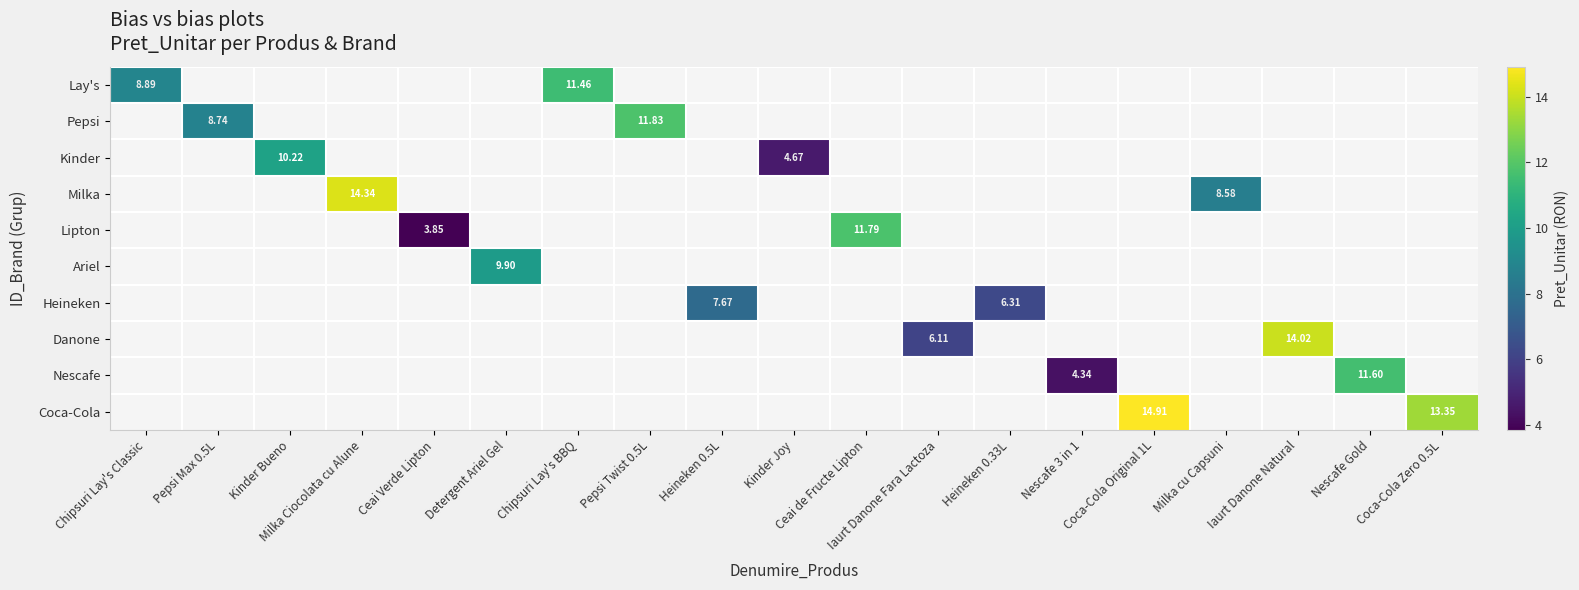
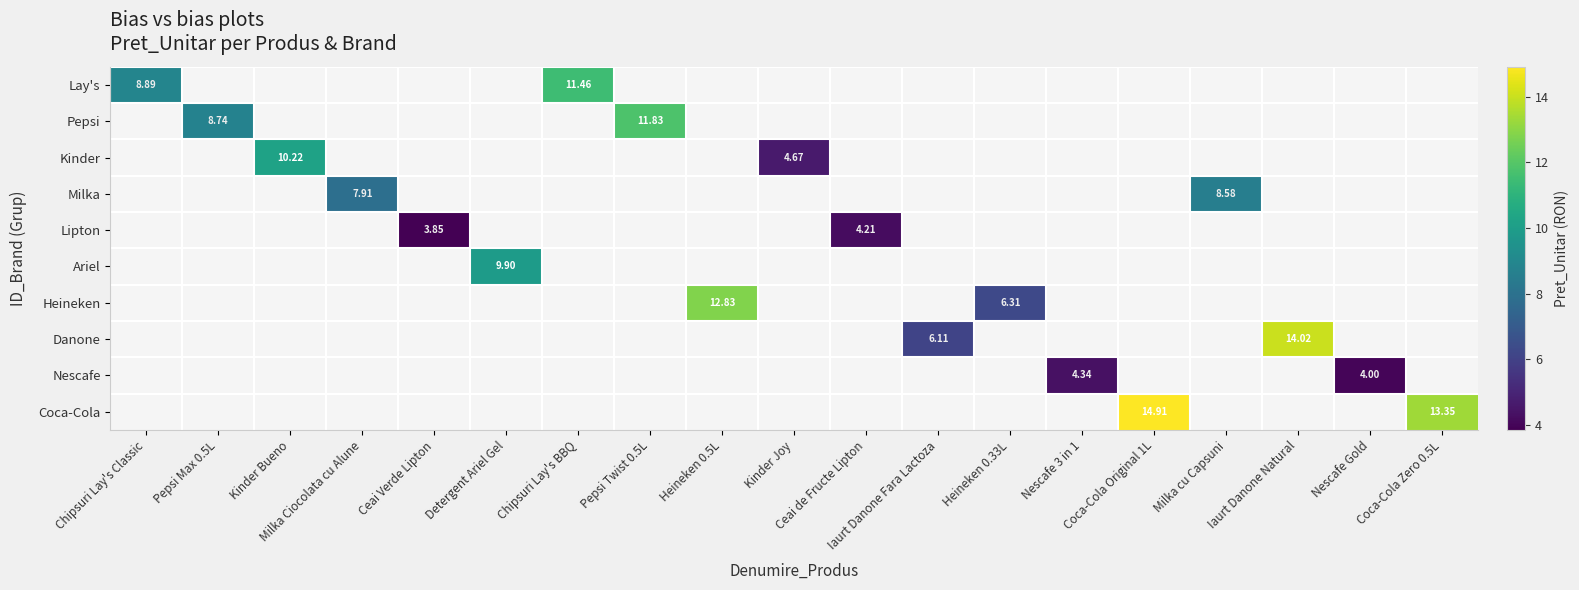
  {
    "Lay's": {
      "Chipsuri Lay's Classic": 8.89,
      "Chipsuri Lay's BBQ": 11.46
    },
    "Pepsi": {
      "Pepsi Max 0.5L": 8.74,
      "Pepsi Twist 0.5L": 11.83
    },
    "Kinder": {
      "Kinder Bueno": 10.22,
      "Kinder Joy": 4.67
    },
    "Milka": {
-     "Milka Ciocolata cu Alune": 14.34,
+     "Milka Ciocolata cu Alune": 7.91,
      "Milka cu Capsuni": 8.58
    },
    "Lipton": {
      "Ceai Verde Lipton": 3.85,
-     "Ceai de Fructe Lipton": 11.79
+     "Ceai de Fructe Lipton": 4.21
    },
    "Ariel": {
      "Detergent Ariel Gel": 9.90
    },
    "Heineken": {
-     "Heineken 0.5L": 7.67,
+     "Heineken 0.5L": 12.83,
      "Heineken 0.33L": 6.31
    },
    "Danone": {
      "Iaurt Danone Fara Lactoza": 6.11,
      "Iaurt Danone Natural": 14.02
    },
    "Nescafe": {
      "Nescafe 3 in 1": 4.34,
-     "Nescafe Gold": 11.60
+     "Nescafe Gold": 4.00
    },
    "Coca-Cola": {
      "Coca-Cola Original 1L": 14.91,
      "Coca-Cola Zero 0.5L": 13.35
    }
  }
